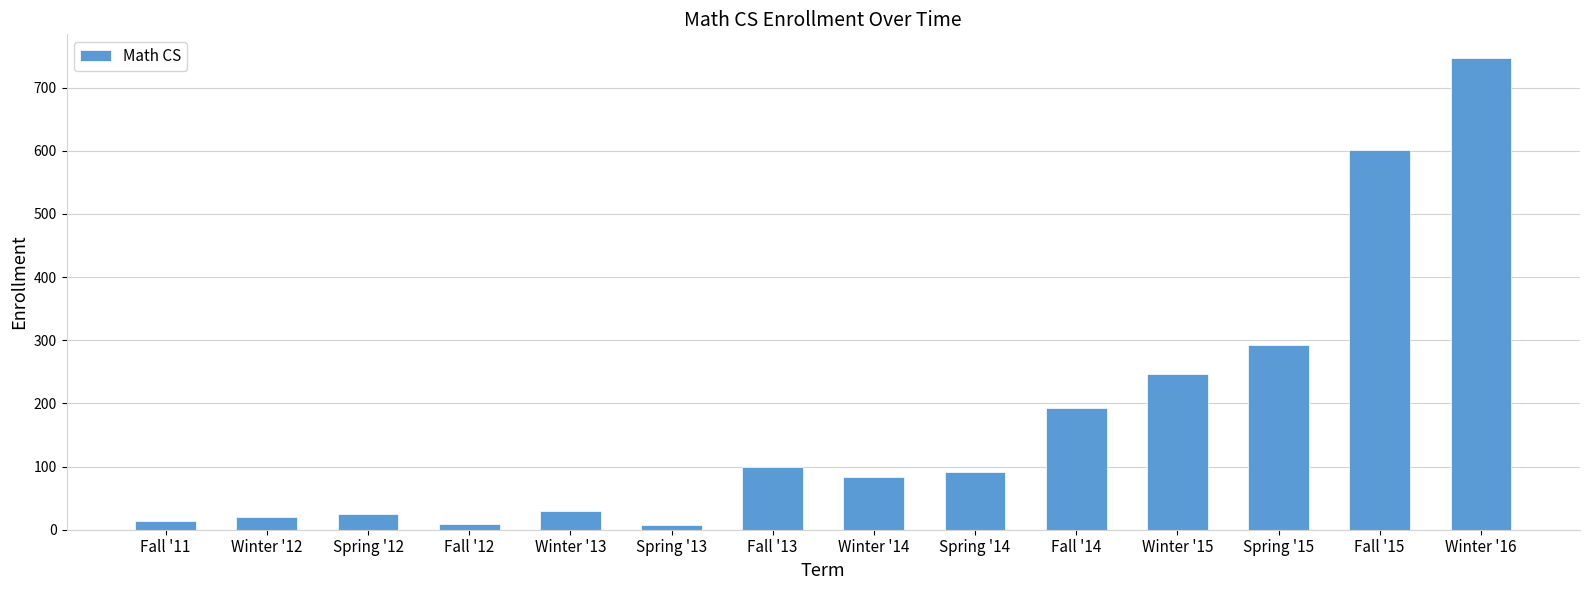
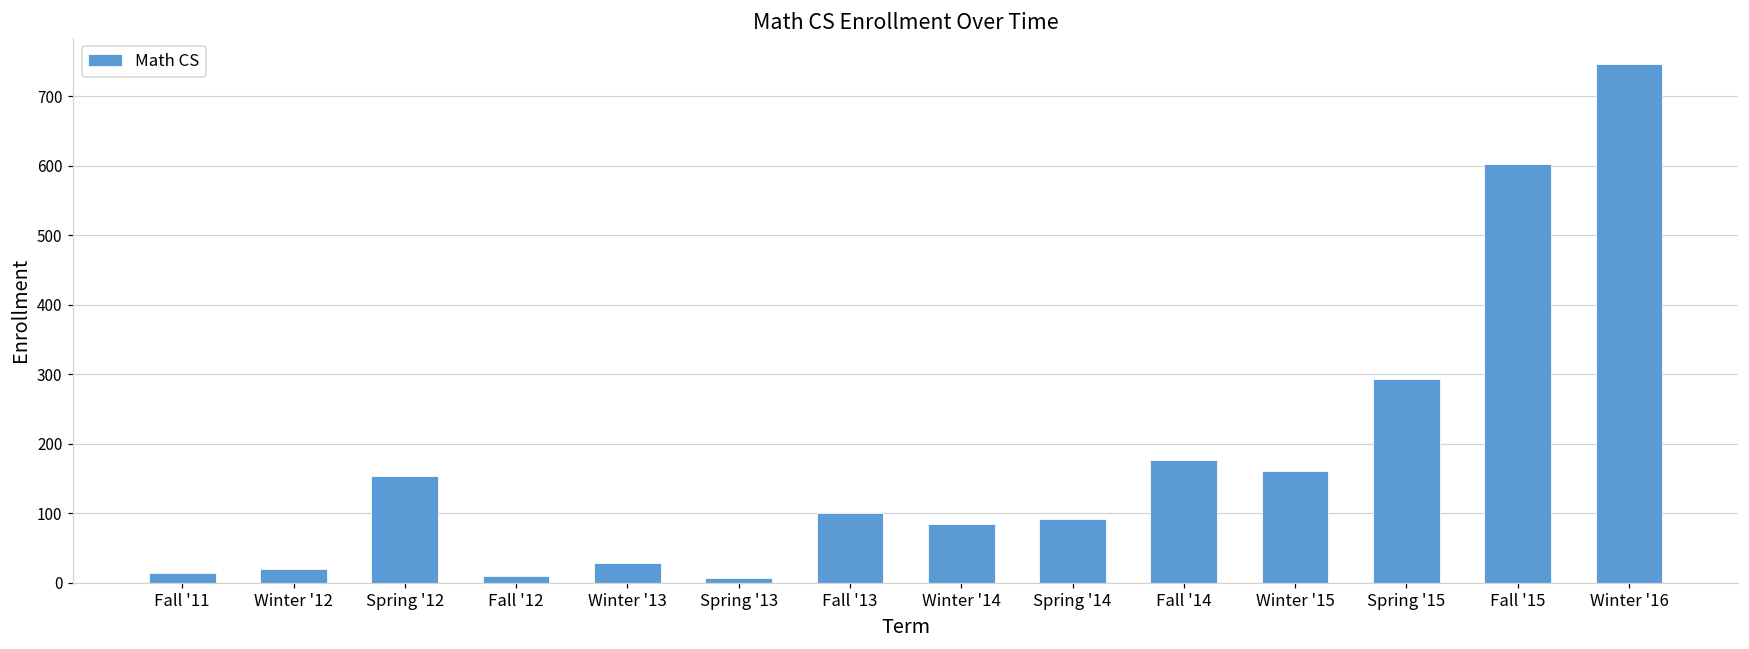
  {
    "Fall '11": 10,
    "Winter '12": 20,
-   "Spring '12": 30,
+   "Spring '12": 150,
    "Fall '12": 10,
    "Winter '13": 30,
    "Spring '13": 10,
    "Fall '13": 100,
    "Winter '14": 80,
    "Spring '14": 90,
-   "Fall '14": 190,
-   "Winter '15": 250,
+   "Fall '14": 180,
+   "Winter '15": 160,
    "Spring '15": 290,
    "Fall '15": 600,
    "Winter '16": 750
  }
